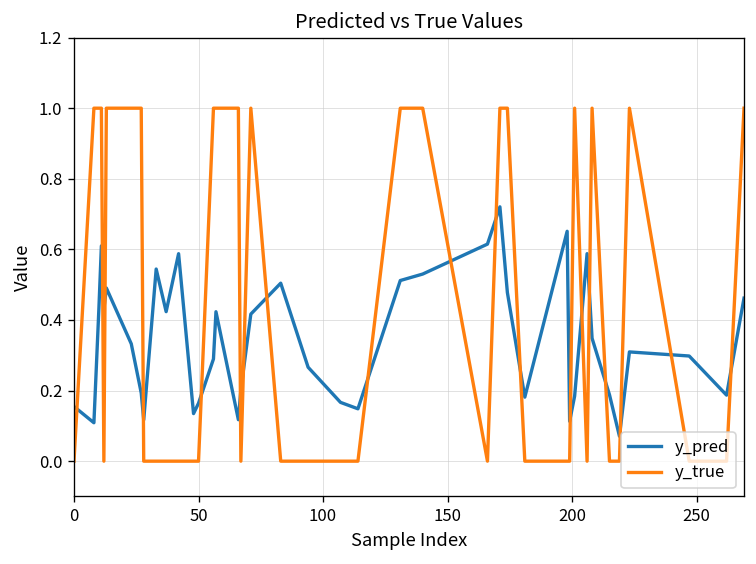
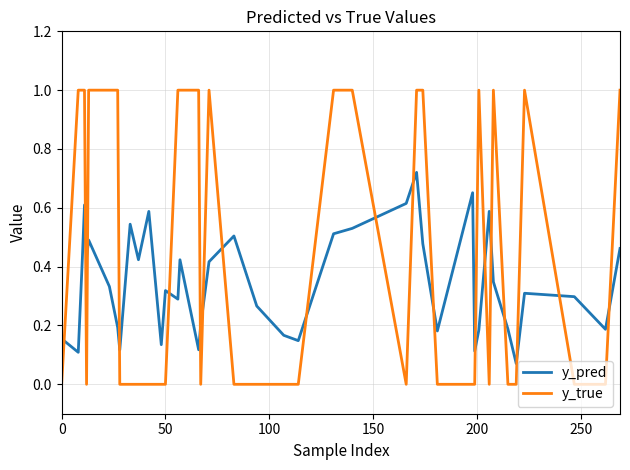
  {
    "y_pred": {
      "0": 0.15,
-     "50": 0.16
+     "50": 0.32
    },
    "y_true": {
      "0": 0.00,
      "50": 0.00
    }
  }
